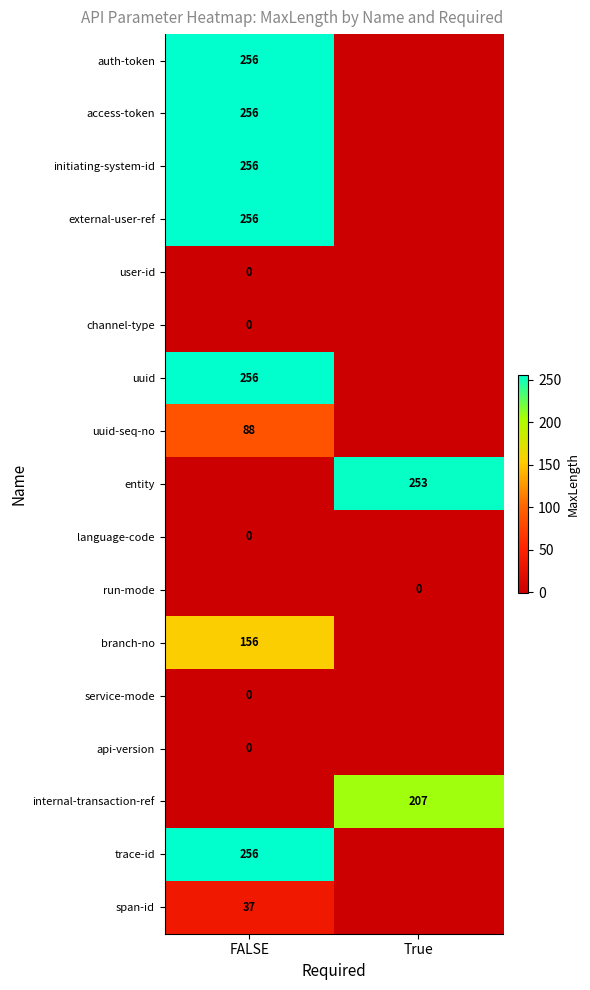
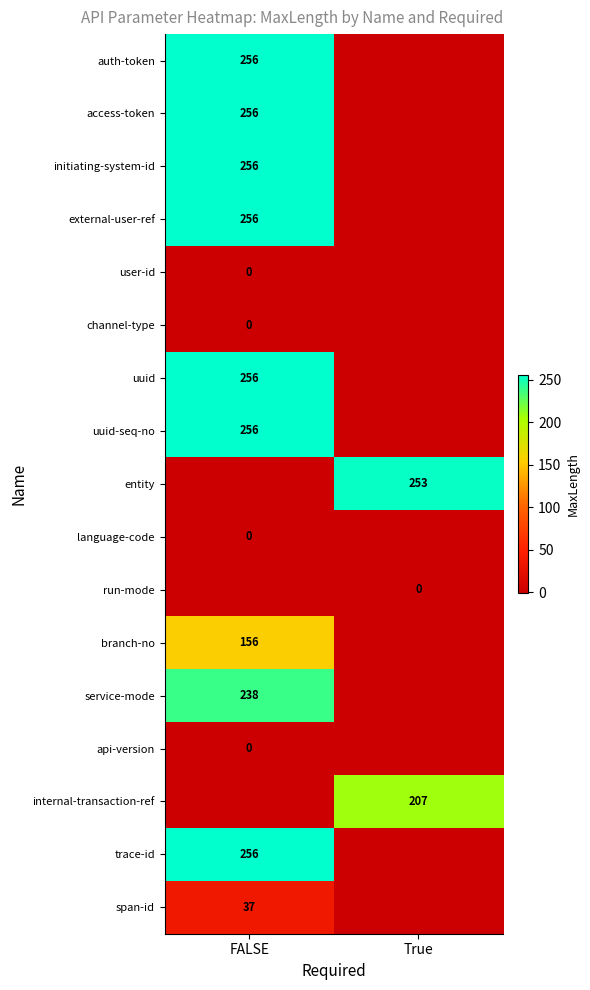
  {
    "auth-token": {
      "FALSE": 256
    },
    "access-token": {
      "FALSE": 256
    },
    "initiating-system-id": {
      "FALSE": 256
    },
    "external-user-ref": {
      "FALSE": 256
    },
    "user-id": {
      "FALSE": 0
    },
    "channel-type": {
      "FALSE": 0
    },
    "uuid": {
      "FALSE": 256
    },
    "uuid-seq-no": {
-     "FALSE": 88
+     "FALSE": 256
    },
    "entity": {
      "True": 253
    },
    "language-code": {
      "FALSE": 0
    },
    "run-mode": {
      "True": 0
    },
    "branch-no": {
      "FALSE": 156
    },
    "service-mode": {
-     "FALSE": 0
+     "FALSE": 238
    },
    "api-version": {
      "FALSE": 0
    },
    "internal-transaction-ref": {
      "True": 207
    },
    "trace-id": {
      "FALSE": 256
    },
    "span-id": {
      "FALSE": 37
    }
  }
